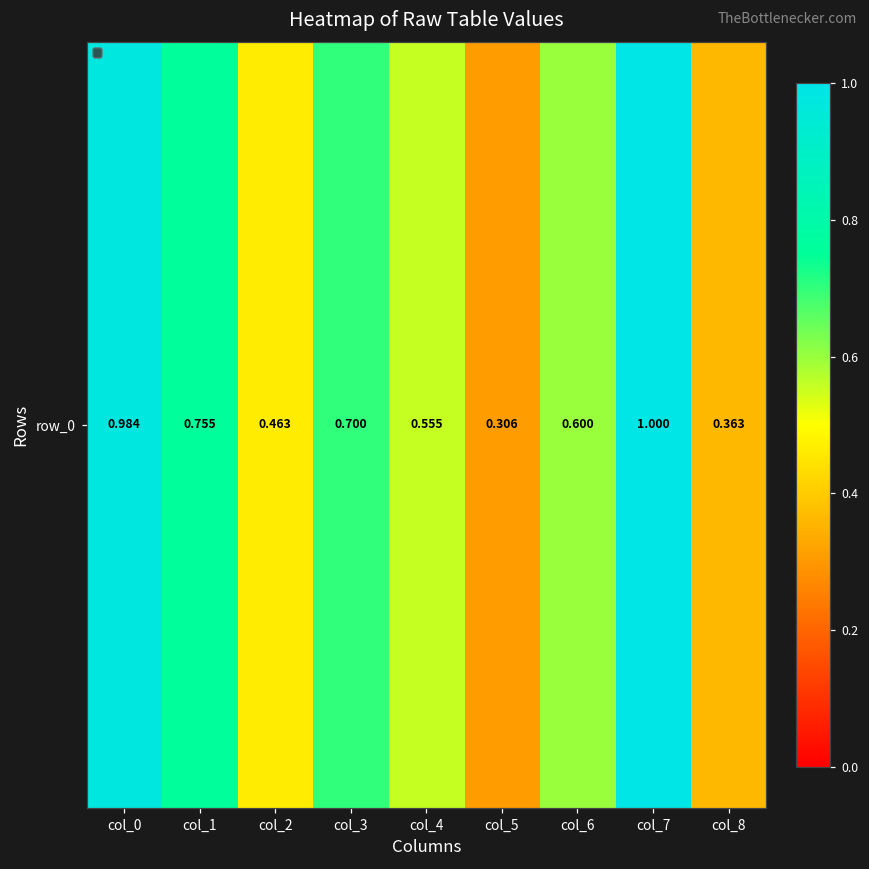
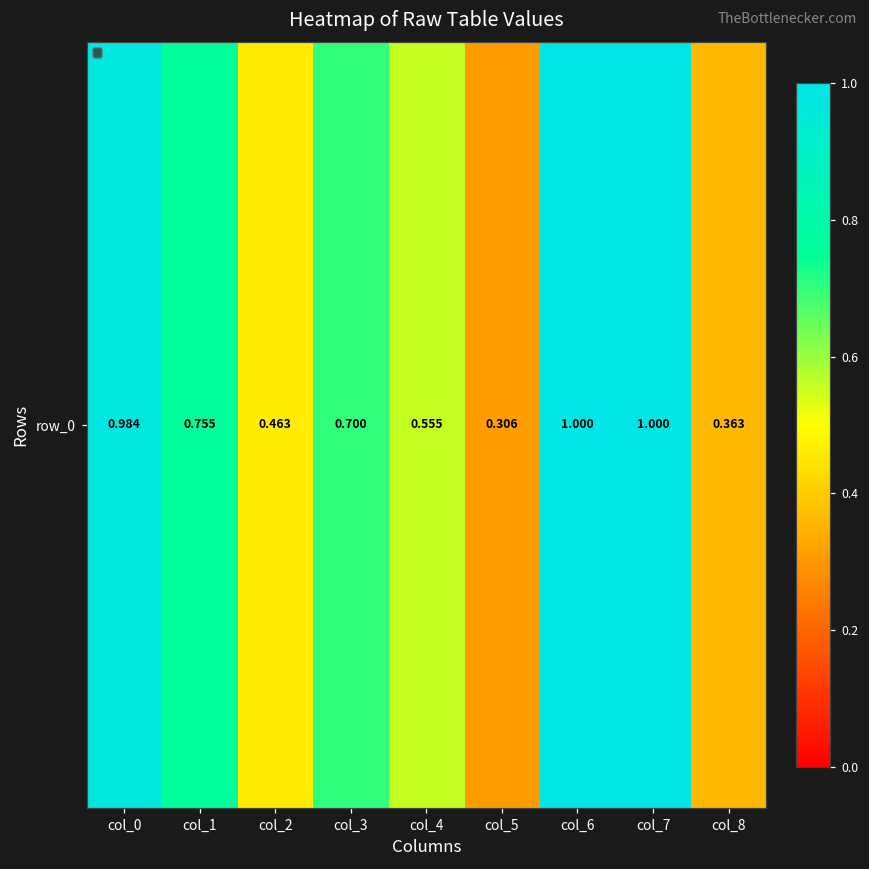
  {
    "row_0": {
      "col_0": 0.984,
      "col_1": 0.755,
      "col_2": 0.463,
      "col_3": 0.700,
      "col_4": 0.555,
      "col_5": 0.306,
-     "col_6": 0.600,
+     "col_6": 1.000,
      "col_7": 1.000,
      "col_8": 0.363
    }
  }
